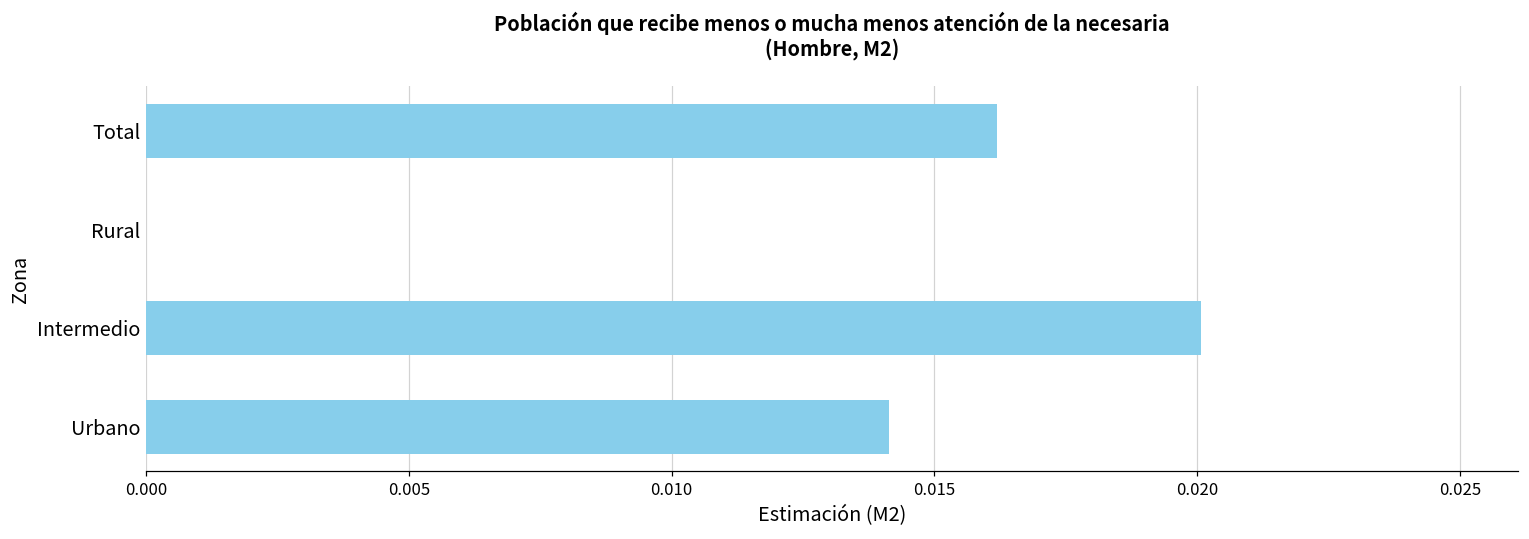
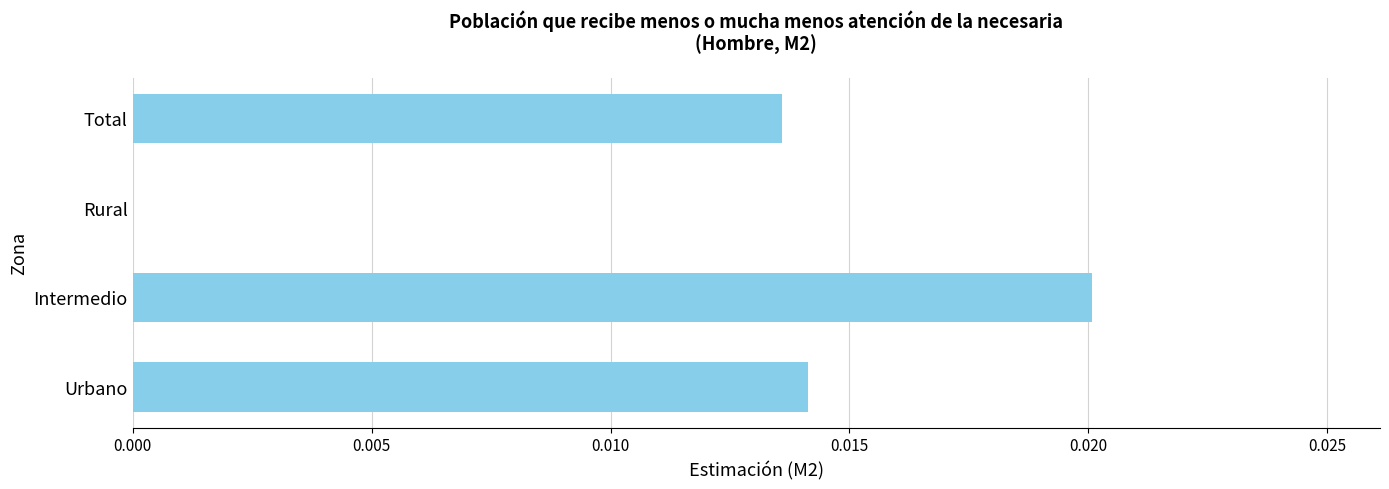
  {
-   "Total": 0.0162,
+   "Total": 0.0136,
    "Rural": 0.0000,
    "Intermedio": 0.0201,
    "Urbano": 0.0141
  }
